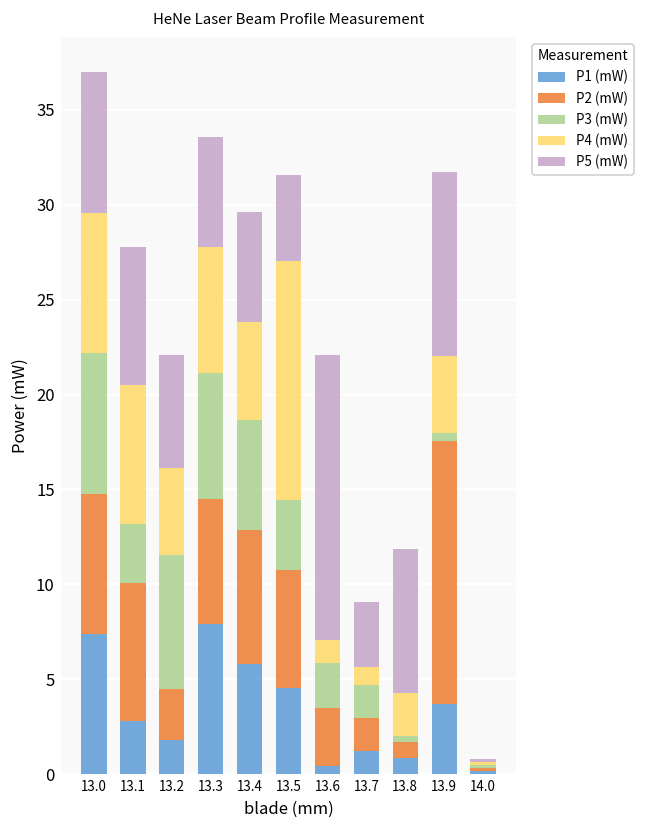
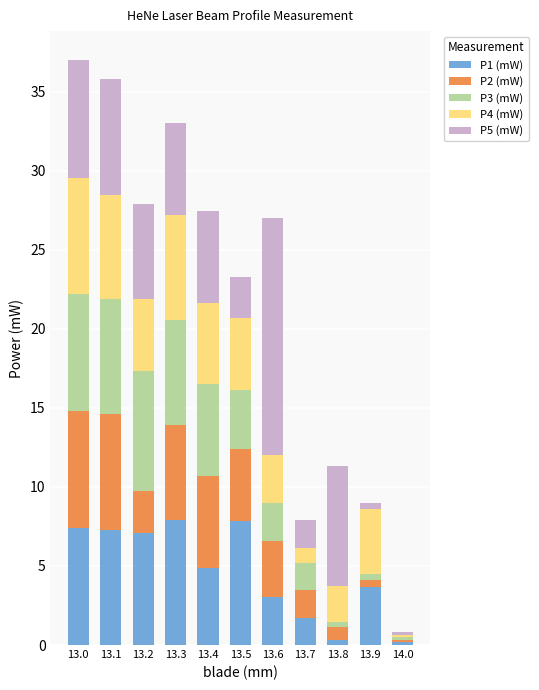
  {
    "P1 (mW)": {
      "13.0": 7.4,
-     "13.1": 2.8,
-     "13.2": 1.8,
+     "13.1": 7.3,
+     "13.2": 7.1,
      "13.3": 7.9,
-     "13.4": 5.8,
-     "13.5": 4.5,
-     "13.6": 0.4,
-     "13.7": 1.2,
-     "13.8": 0.9,
+     "13.4": 4.9,
+     "13.5": 7.9,
+     "13.6": 3.0,
+     "13.7": 1.7,
+     "13.8": 0.3,
      "13.9": 3.7,
      "14.0": 0.2
    },
    "P2 (mW)": {
      "13.0": 7.4,
      "13.1": 7.3,
      "13.2": 2.6,
-     "13.3": 6.6,
-     "13.4": 7.1,
-     "13.5": 6.2,
-     "13.6": 3.1,
+     "13.3": 6.1,
+     "13.4": 5.8,
+     "13.5": 4.5,
+     "13.6": 3.6,
      "13.7": 1.7,
      "13.8": 0.9,
-     "13.9": 13.9,
+     "13.9": 0.4,
      "14.0": 0.2
    },
    "P3 (mW)": {
      "13.0": 7.4,
-     "13.1": 3.1,
-     "13.2": 7.1,
+     "13.1": 7.3,
+     "13.2": 7.6,
      "13.3": 6.6,
      "13.4": 5.8,
      "13.5": 3.7,
      "13.6": 2.4,
      "13.7": 1.7,
      "13.8": 0.3,
      "13.9": 0.4,
      "14.0": 0.2
    },
    "P4 (mW)": {
      "13.0": 7.4,
-     "13.1": 7.3,
+     "13.1": 6.6,
      "13.2": 4.6,
      "13.3": 6.6,
      "13.4": 5.2,
-     "13.5": 12.6,
-     "13.6": 1.2,
+     "13.5": 4.6,
+     "13.6": 3.1,
      "13.7": 1.0,
      "13.8": 2.3,
      "13.9": 4.1,
      "14.0": 0.2
    },
    "P5 (mW)": {
      "13.0": 7.4,
      "13.1": 7.3,
      "13.2": 6.0,
      "13.3": 5.8,
      "13.4": 5.8,
-     "13.5": 4.6,
+     "13.5": 2.6,
      "13.6": 15.0,
-     "13.7": 3.4,
+     "13.7": 1.7,
      "13.8": 7.6,
-     "13.9": 9.7,
+     "13.9": 0.4,
      "14.0": 0.2
    }
  }
